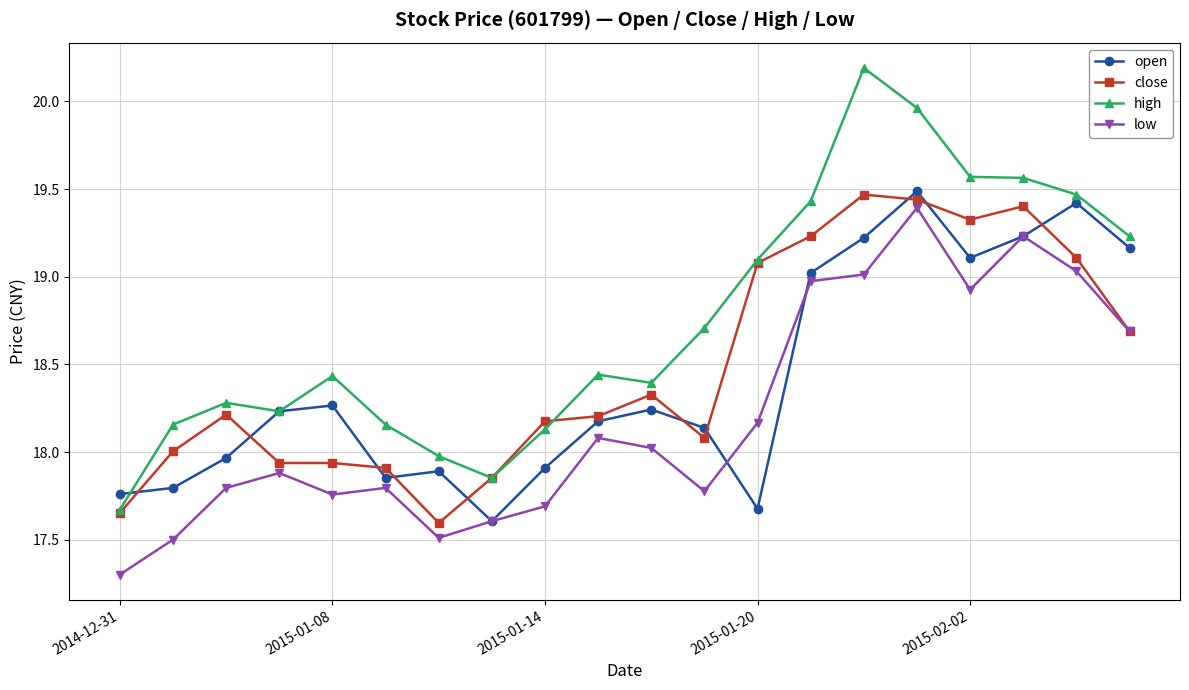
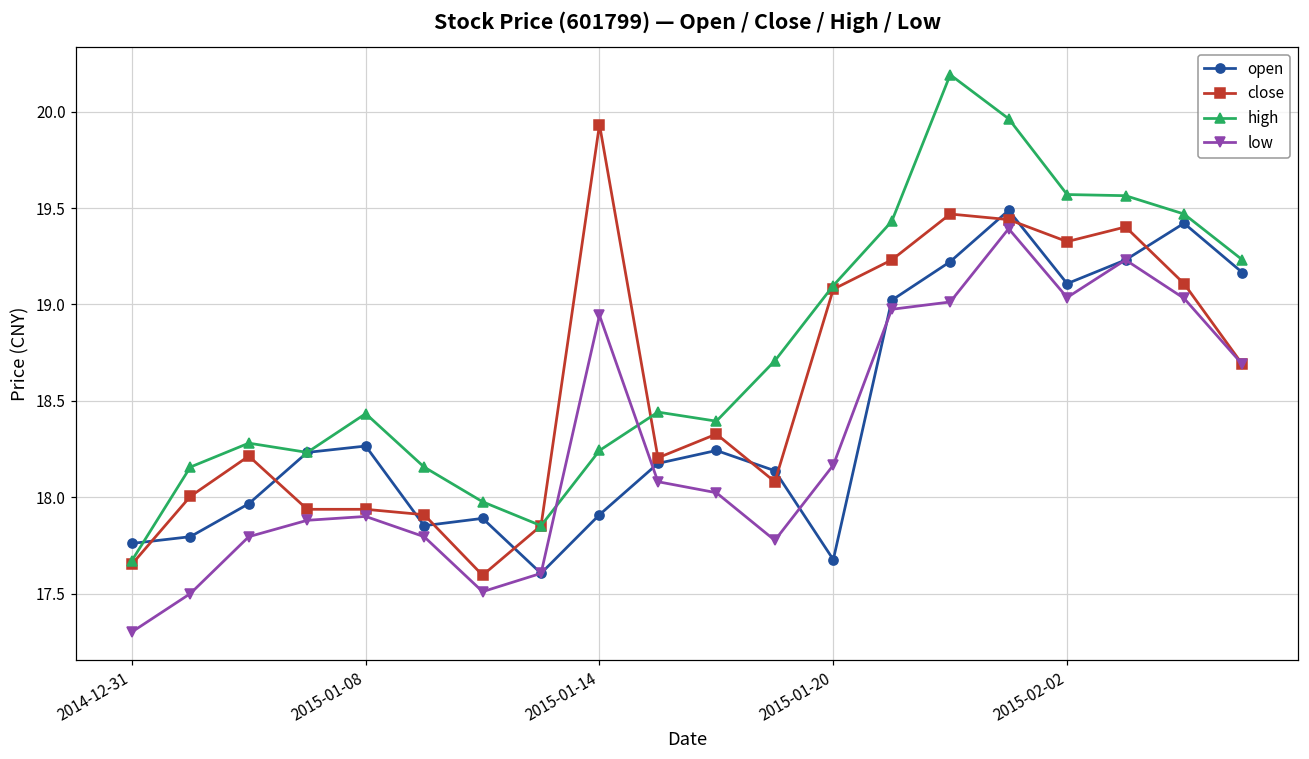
  {
    "open": {
      "2014-12-31": 17.76,
      "2015-01-08": 18.27,
      "2015-01-14": 17.91,
      "2015-01-20": 17.68,
      "2015-02-02": 19.11
    },
    "close": {
      "2014-12-31": 17.65,
      "2015-01-08": 17.94,
-     "2015-01-14": 18.18,
+     "2015-01-14": 19.93,
      "2015-01-20": 19.08,
      "2015-02-02": 19.33
    },
    "high": {
      "2014-12-31": 17.67,
      "2015-01-08": 18.43,
-     "2015-01-14": 18.13,
+     "2015-01-14": 18.24,
      "2015-01-20": 19.10,
      "2015-02-02": 19.57
    },
    "low": {
      "2014-12-31": 17.30,
-     "2015-01-08": 17.76,
-     "2015-01-14": 17.69,
+     "2015-01-08": 17.90,
+     "2015-01-14": 18.94,
      "2015-01-20": 18.17,
-     "2015-02-02": 18.93
+     "2015-02-02": 19.04
    }
  }
